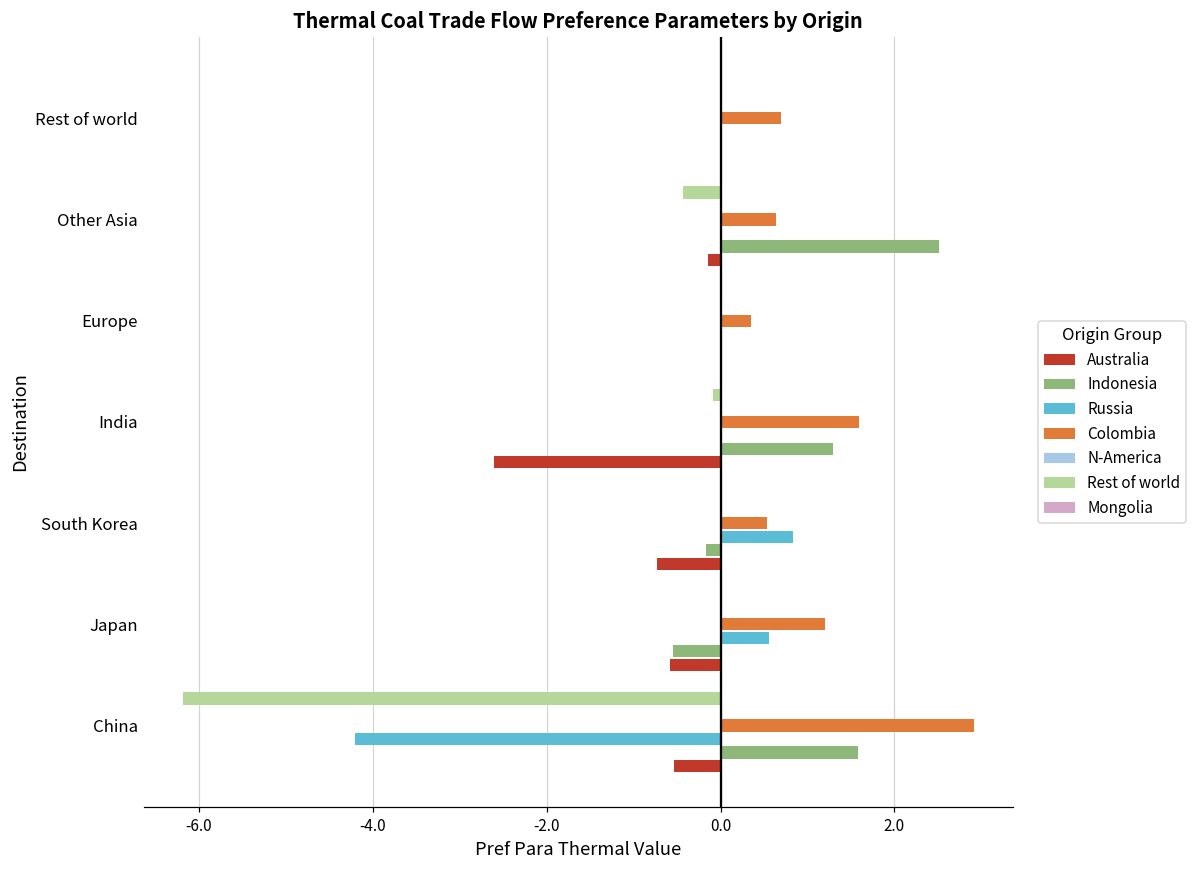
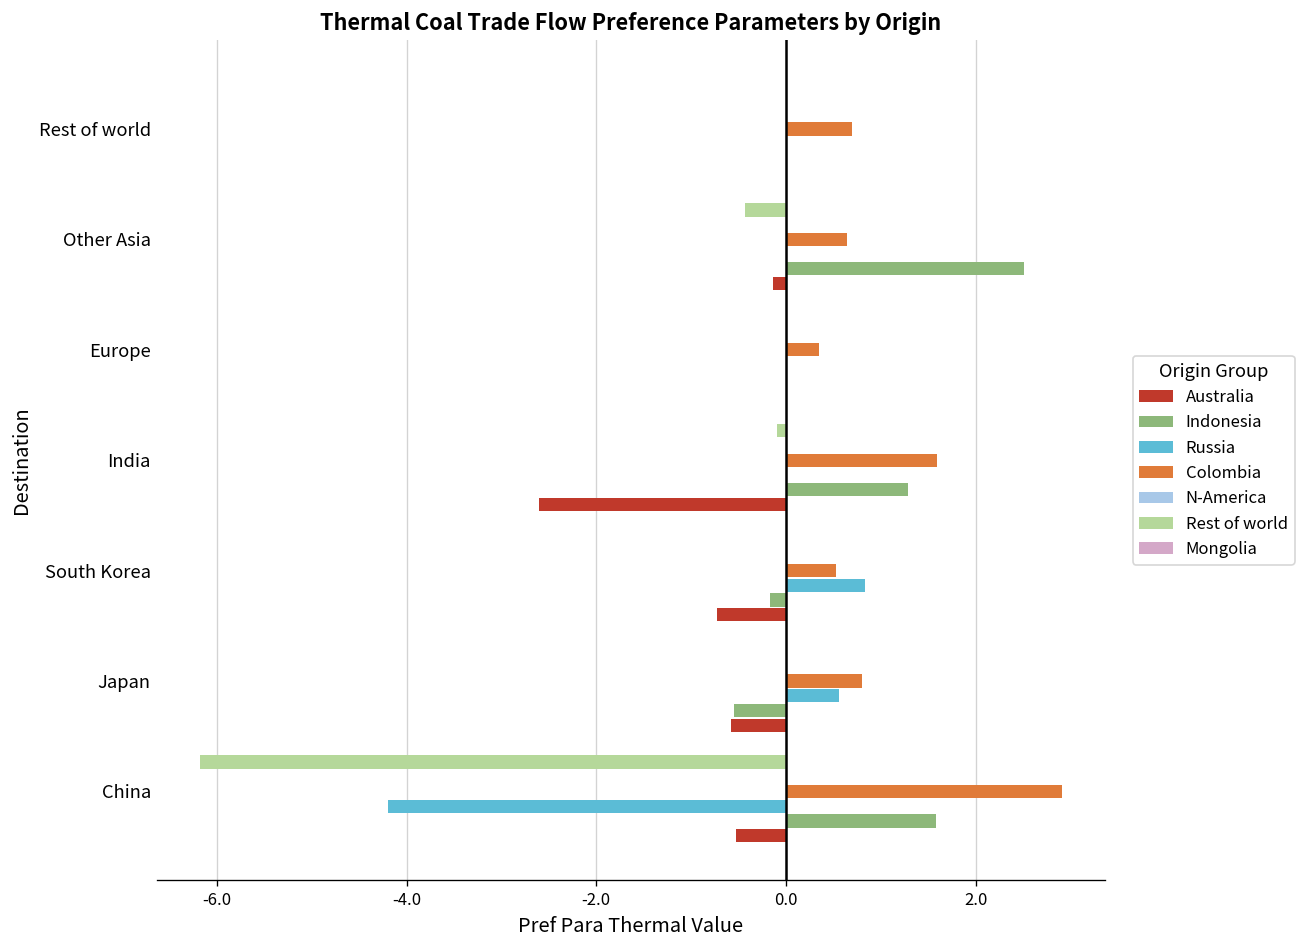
  {
    "Australia": {
      "Rest of world": 0.0,
      "Other Asia": -0.1,
      "Europe": 0.0,
      "India": -2.6,
      "South Korea": -0.7,
      "Japan": -0.6,
      "China": -0.5
    },
    "Indonesia": {
      "Rest of world": 0.0,
      "Other Asia": 2.5,
      "Europe": 0.0,
      "India": 1.3,
      "South Korea": -0.2,
      "Japan": -0.6,
      "China": 1.6
    },
    "Russia": {
      "Rest of world": 0.0,
      "Other Asia": 0.0,
      "Europe": 0.0,
      "India": 0.0,
      "South Korea": 0.8,
      "Japan": 0.6,
      "China": -4.2
    },
    "Colombia": {
      "Rest of world": 0.7,
      "Other Asia": 0.6,
      "Europe": 0.4,
      "India": 1.6,
      "South Korea": 0.5,
-     "Japan": 1.2,
+     "Japan": 0.8,
      "China": 2.9
    },
    "N-America": {
      "Rest of world": 0.0,
      "Other Asia": 0.0,
      "Europe": 0.0,
      "India": 0.0,
      "South Korea": 0.0,
      "Japan": 0.0,
      "China": 0.0
    },
    "Rest of world": {
      "Rest of world": 0.0,
      "Other Asia": -0.4,
      "Europe": 0.0,
      "India": -0.1,
      "South Korea": 0.0,
      "Japan": 0.0,
      "China": -6.2
    },
    "Mongolia": {
      "Rest of world": 0.0,
      "Other Asia": 0.0,
      "Europe": 0.0,
      "India": 0.0,
      "South Korea": 0.0,
      "Japan": 0.0,
      "China": 0.0
    }
  }
